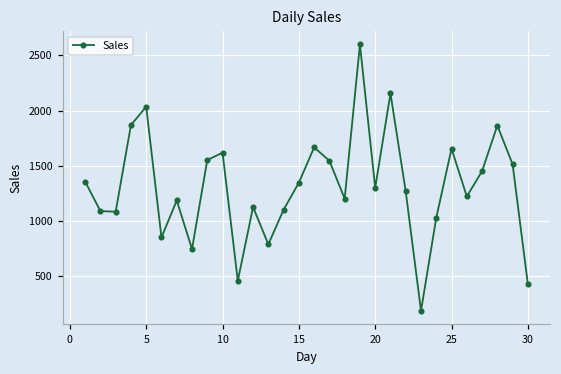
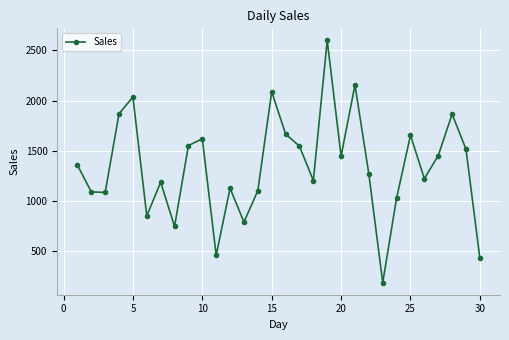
  {
    "5": 2040,
    "10": 1620,
-   "15": 1350,
-   "20": 1300,
+   "15": 2090,
+   "20": 1450,
    "25": 1660,
    "30": 430
  }
